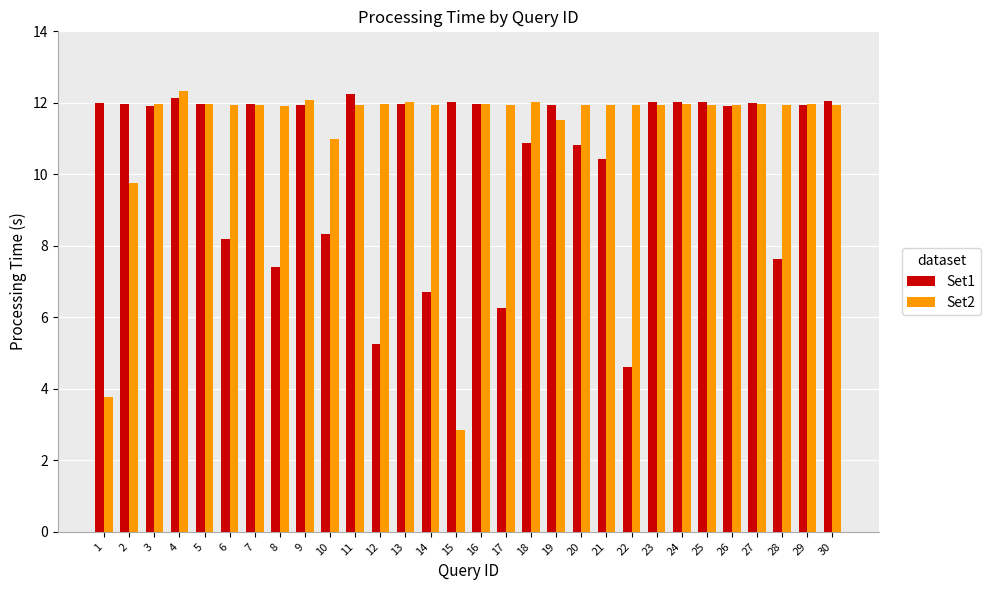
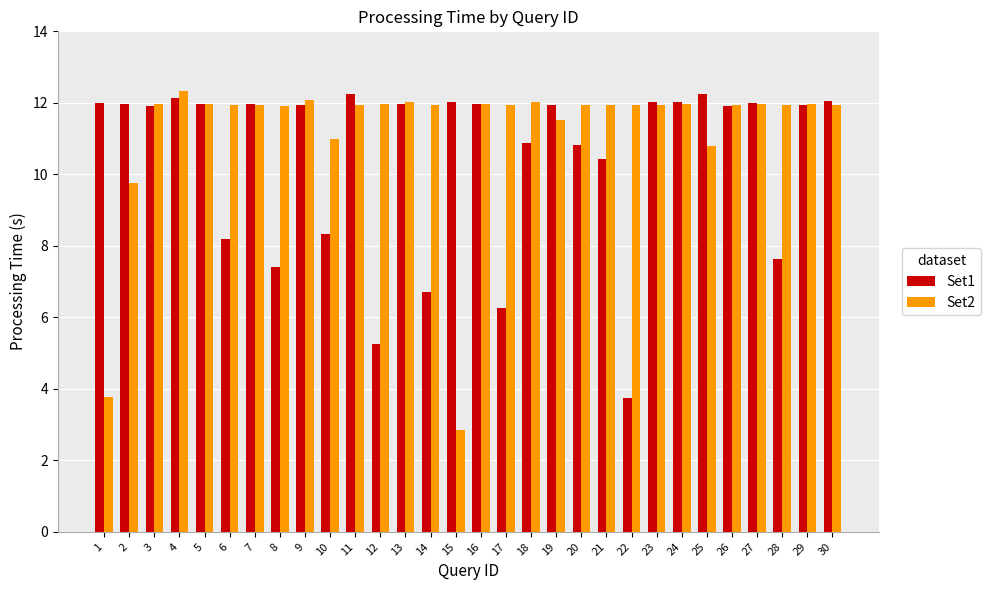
  {
    "Set1": {
      "1": 12.0,
      "2": 12.0,
      "3": 11.9,
      "4": 12.1,
      "5": 12.0,
      "6": 8.2,
      "7": 12.0,
      "8": 7.4,
      "9": 11.9,
      "10": 8.3,
      "11": 12.2,
      "12": 5.3,
      "13": 12.0,
      "14": 6.7,
      "15": 12.0,
      "16": 12.0,
      "17": 6.3,
      "18": 10.9,
      "19": 12.0,
      "20": 10.8,
      "21": 10.4,
-     "22": 4.6,
+     "22": 3.7,
      "23": 12.0,
      "24": 12.0,
-     "25": 12.0,
+     "25": 12.3,
      "26": 11.9,
      "27": 12.0,
      "28": 7.6,
      "29": 12.0,
      "30": 12.1
    },
    "Set2": {
      "1": 3.8,
      "2": 9.8,
      "3": 12.0,
      "4": 12.3,
      "5": 12.0,
      "6": 11.9,
      "7": 11.9,
      "8": 11.9,
      "9": 12.1,
      "10": 11.0,
      "11": 11.9,
      "12": 12.0,
      "13": 12.0,
      "14": 12.0,
      "15": 2.9,
      "16": 12.0,
      "17": 12.0,
      "18": 12.0,
      "19": 11.5,
      "20": 11.9,
      "21": 12.0,
      "22": 11.9,
      "23": 11.9,
      "24": 12.0,
-     "25": 12.0,
+     "25": 10.8,
      "26": 11.9,
      "27": 12.0,
      "28": 12.0,
      "29": 12.0,
      "30": 12.0
    }
  }
